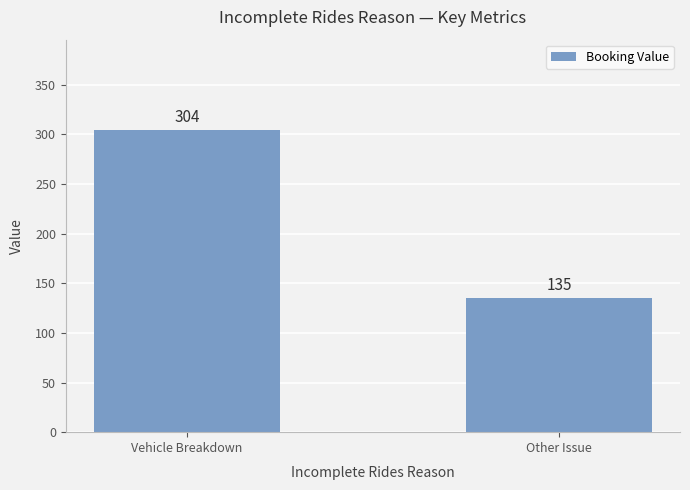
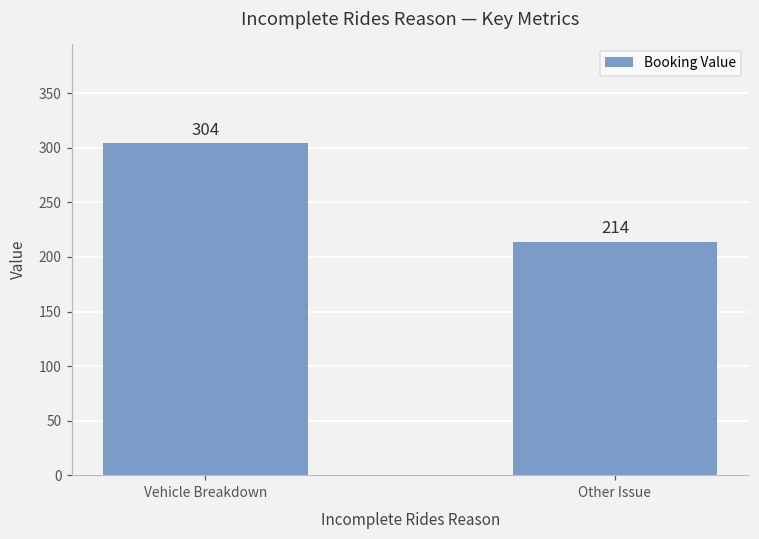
  {
    "Vehicle Breakdown": 304,
-   "Other Issue": 135
+   "Other Issue": 214
  }
